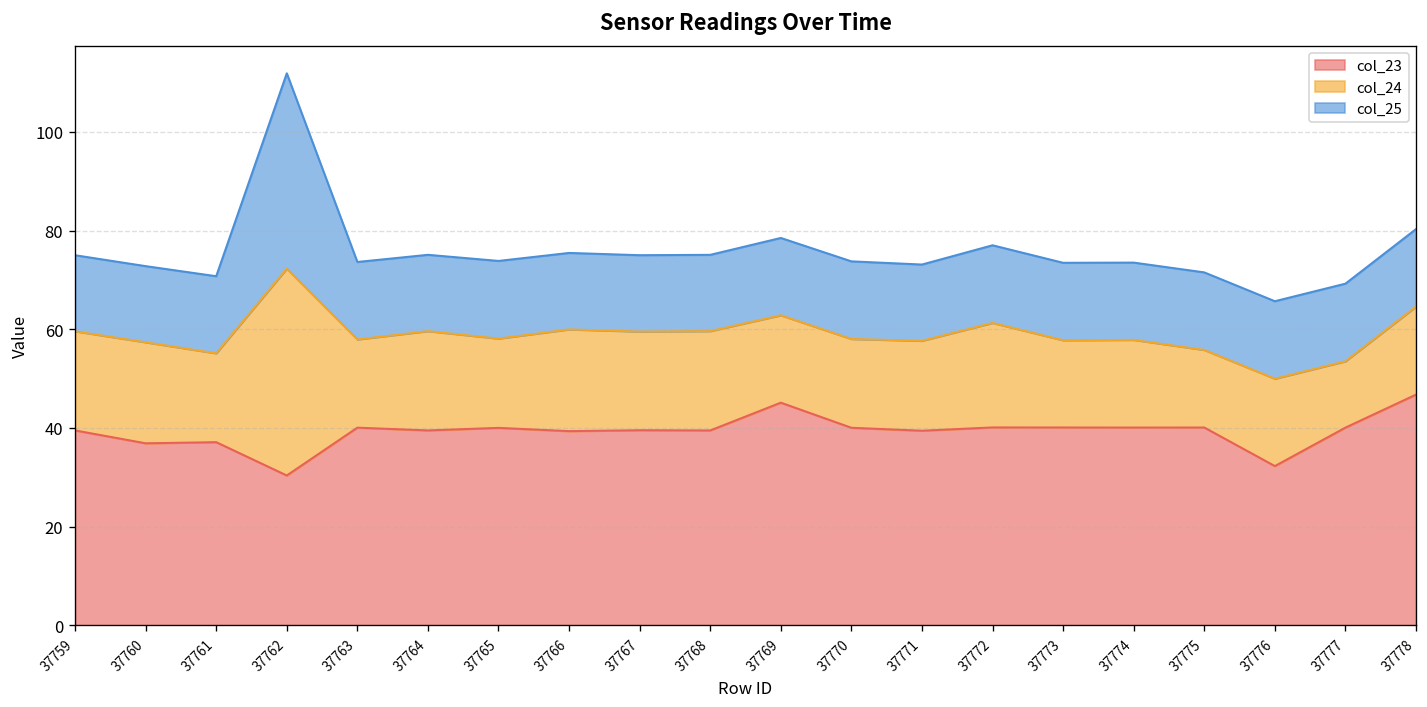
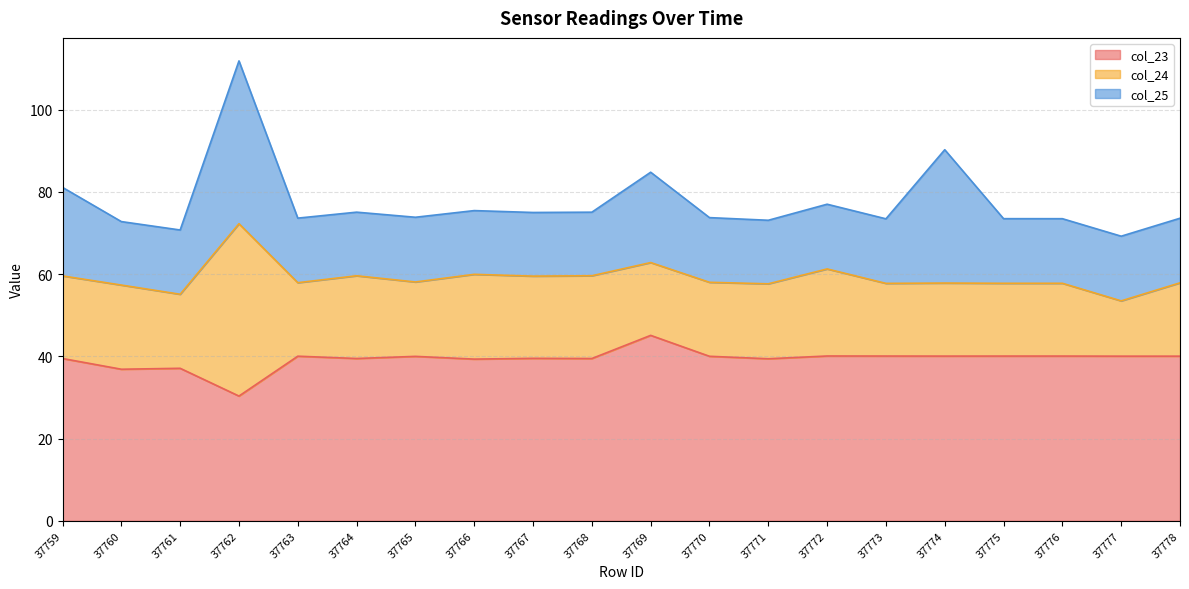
  {
    "col_23": {
      "37759": 39,
      "37760": 37,
      "37761": 37,
      "37762": 30,
      "37763": 40,
      "37764": 39,
      "37765": 40,
      "37766": 39,
      "37767": 40,
      "37768": 39,
      "37769": 45,
      "37770": 40,
      "37771": 39,
      "37772": 40,
      "37773": 40,
      "37774": 40,
      "37775": 40,
-     "37776": 32,
+     "37776": 40,
      "37777": 40,
-     "37778": 47
+     "37778": 40
    },
    "col_24": {
      "37759": 20,
      "37760": 20,
      "37761": 18,
      "37762": 42,
      "37763": 18,
      "37764": 20,
      "37765": 18,
      "37766": 21,
      "37767": 20,
      "37768": 20,
      "37769": 18,
      "37770": 18,
      "37771": 18,
      "37772": 21,
      "37773": 18,
      "37774": 18,
-     "37775": 16,
+     "37775": 18,
      "37776": 18,
      "37777": 13,
      "37778": 18
    },
    "col_25": {
-     "37759": 15,
+     "37759": 22,
      "37760": 15,
      "37761": 16,
      "37762": 40,
      "37763": 16,
      "37764": 15,
      "37765": 16,
      "37766": 16,
      "37767": 15,
      "37768": 15,
-     "37769": 16,
+     "37769": 22,
      "37770": 16,
      "37771": 15,
      "37772": 16,
      "37773": 16,
-     "37774": 16,
+     "37774": 32,
      "37775": 16,
      "37776": 16,
      "37777": 16,
      "37778": 16
    }
  }
